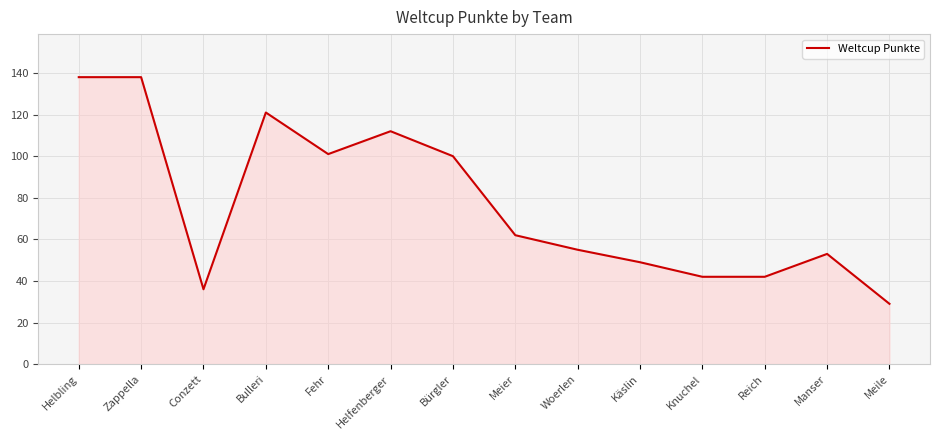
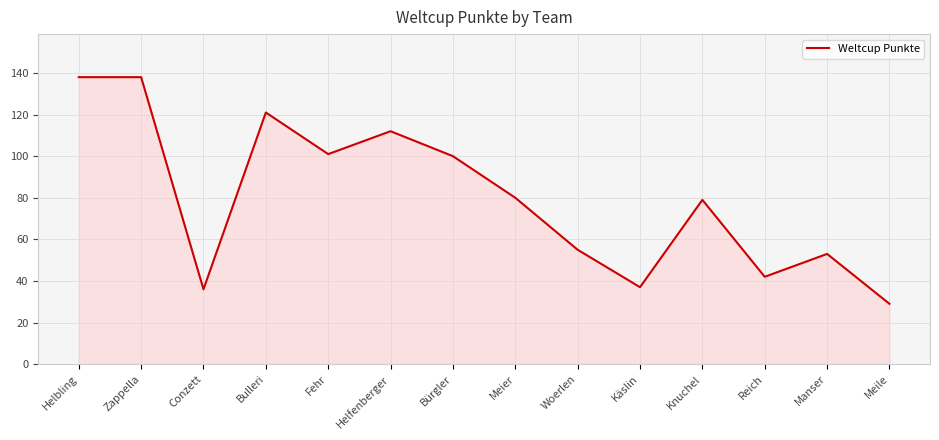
  {
    "Helbling": 138,
    "Zappella": 138,
    "Conzett": 36,
    "Bulleri": 121,
    "Fehr": 101,
    "Helfenberger": 112,
    "Bürgler": 100,
-   "Meier": 62,
+   "Meier": 80,
    "Woerlen": 55,
-   "Käslin": 49,
-   "Knuchel": 42,
+   "Käslin": 37,
+   "Knuchel": 79,
    "Reich": 42,
    "Manser": 53,
    "Meile": 29
  }
